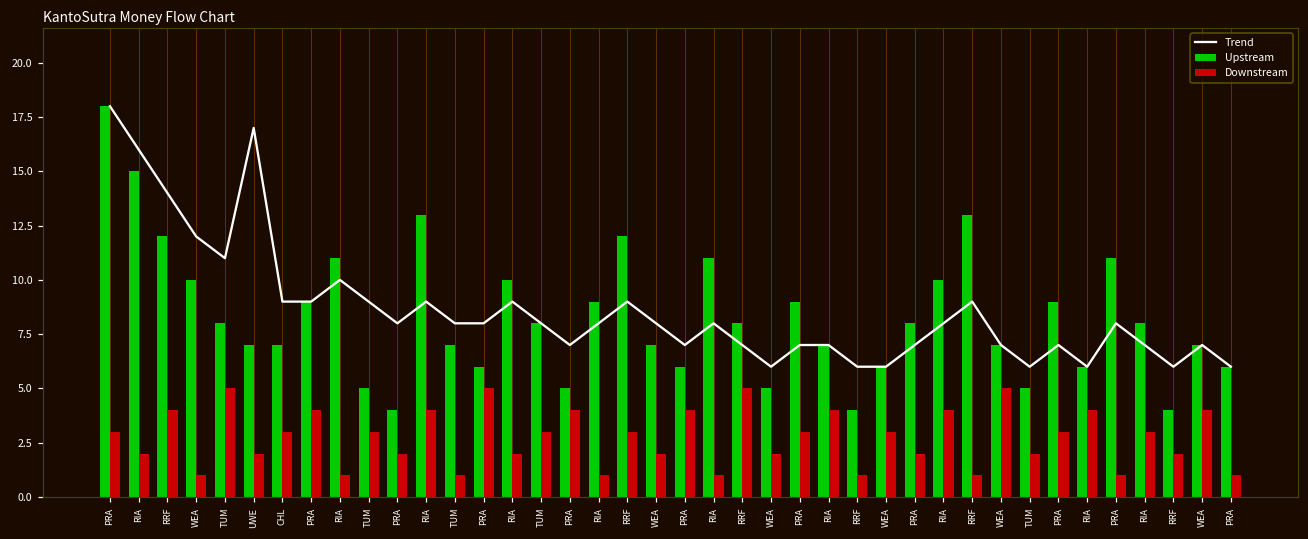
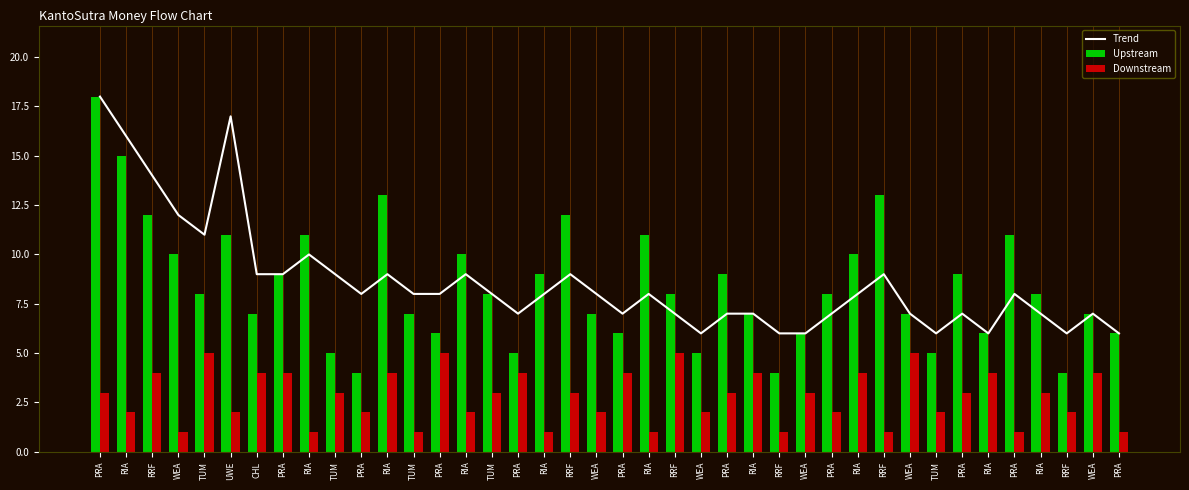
  {
    "Upstream": {
-     "UWE": 7,
+     "UWE": 11,
      "CHL": 7
    },
    "Downstream": {
      "UWE": 2,
-     "CHL": 3
+     "CHL": 4
    },
    "Trend": {
      "UWE": 17,
      "CHL": 9
    }
  }
